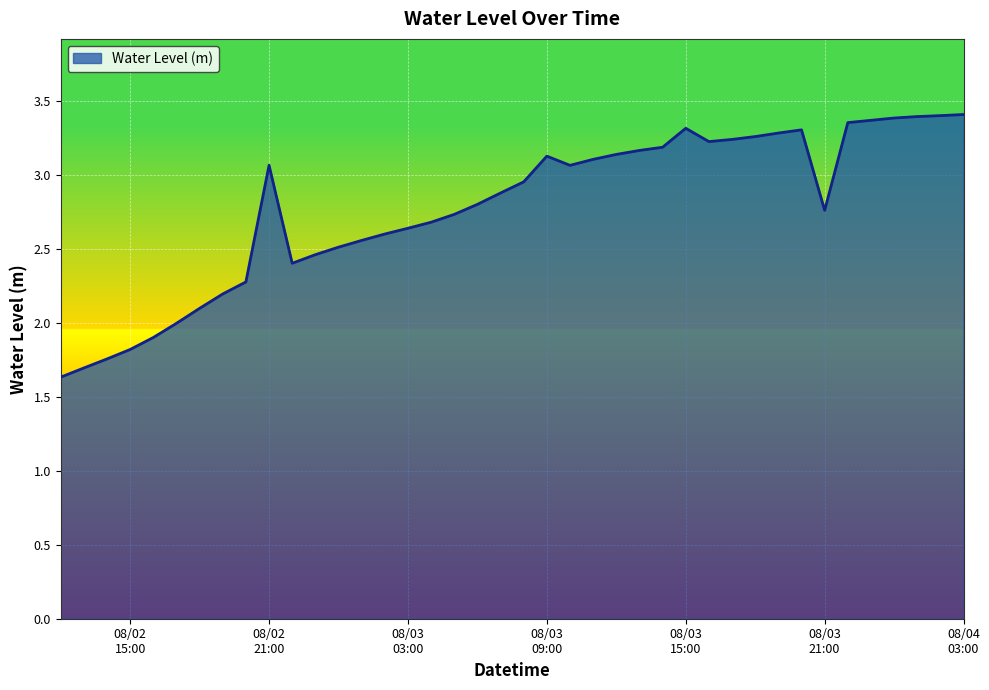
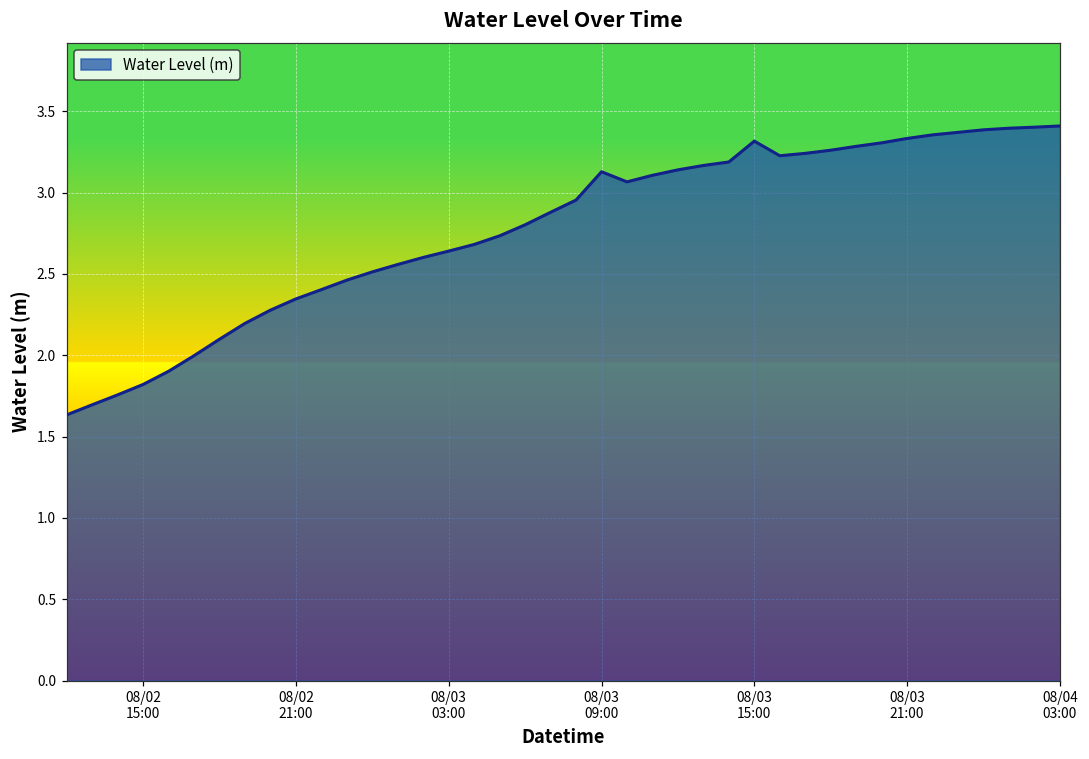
  {
    "08/02 15:00": 1.82,
-   "08/02 21:00": 3.07,
+   "08/02 21:00": 2.35,
    "08/03 03:00": 2.64,
    "08/03 09:00": 3.13,
    "08/03 15:00": 3.32,
-   "08/03 21:00": 2.76,
+   "08/03 21:00": 3.33,
    "08/04 03:00": 3.41
  }
